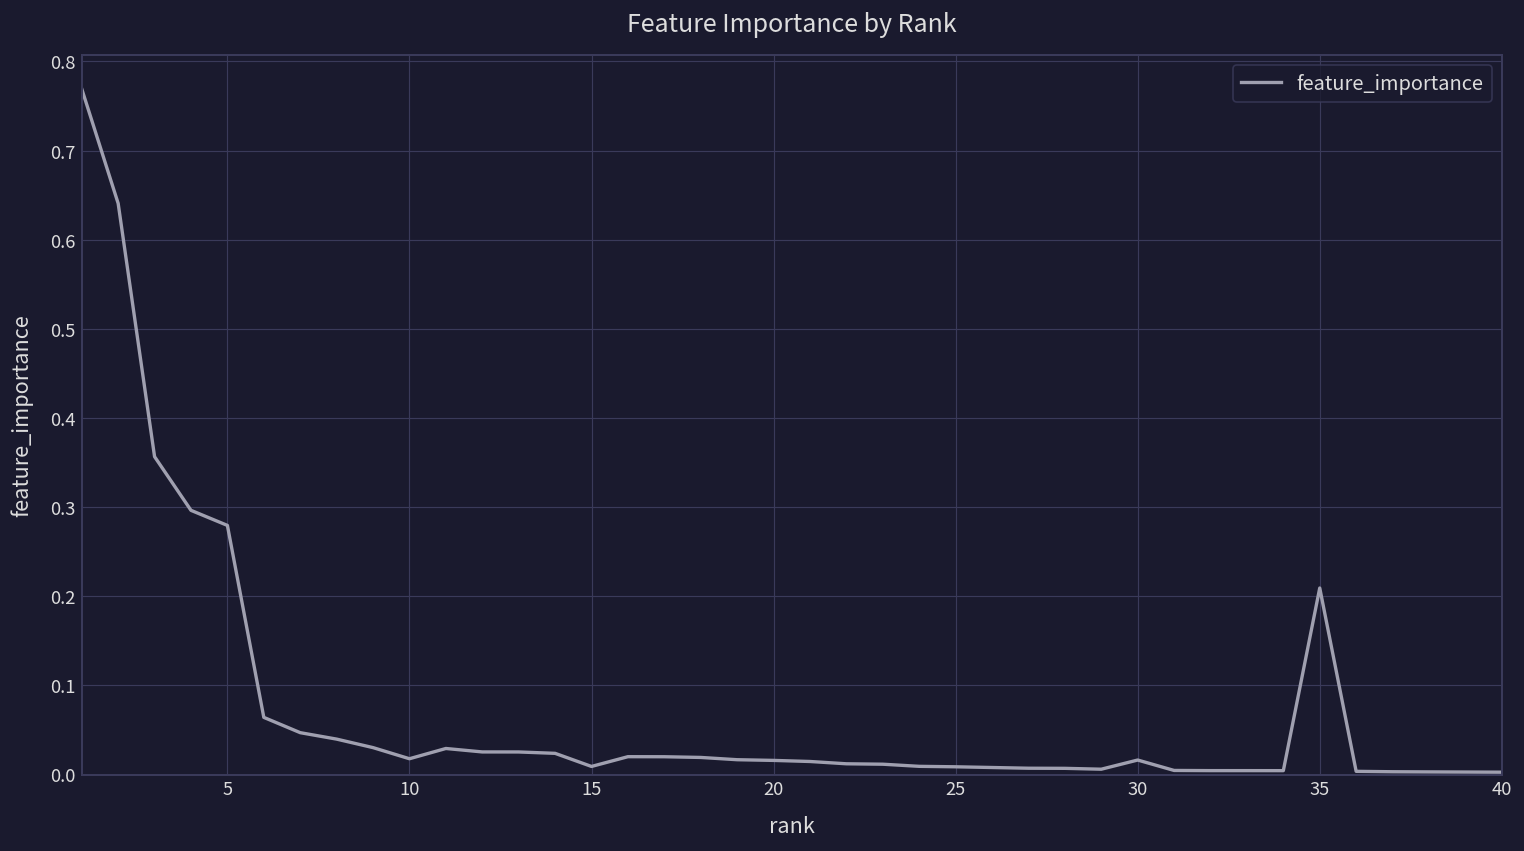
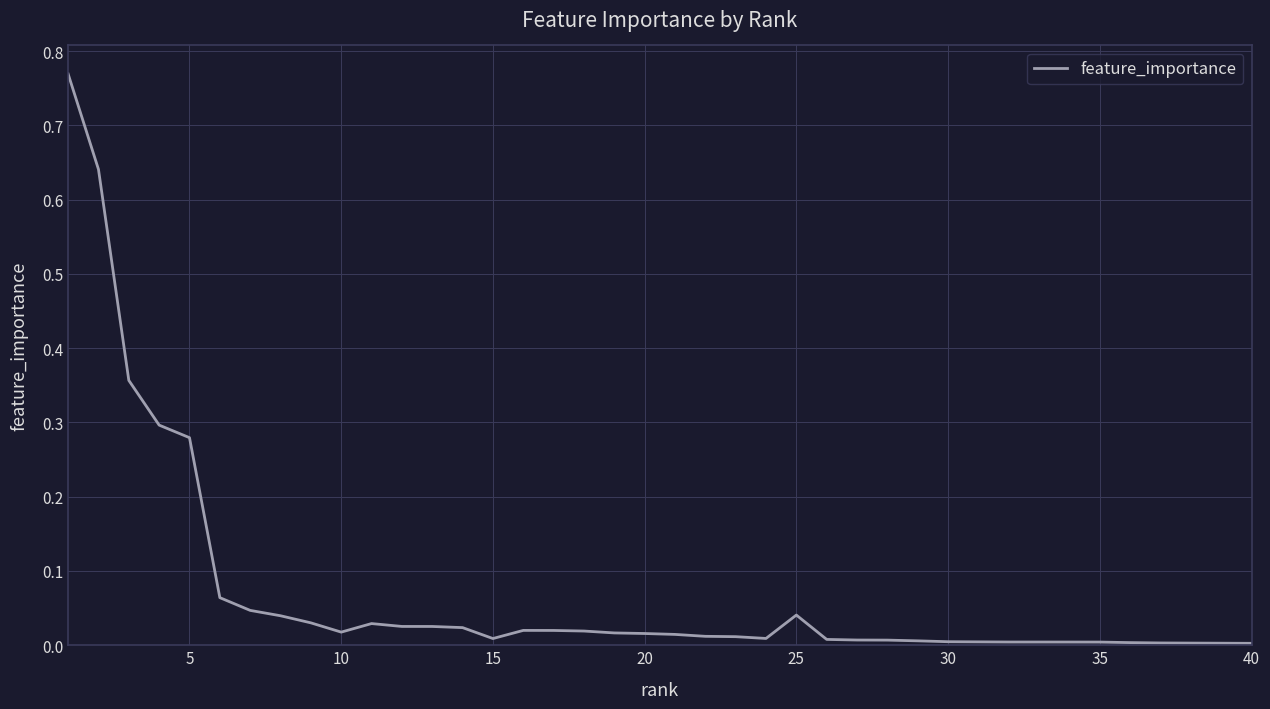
  {
    "5": 0.28,
    "10": 0.02,
    "15": 0.01,
    "20": 0.02,
-   "25": 0.01,
-   "30": 0.02,
-   "35": 0.21,
+   "25": 0.04,
+   "30": 0.00,
+   "35": 0.00,
    "40": 0.00
  }
